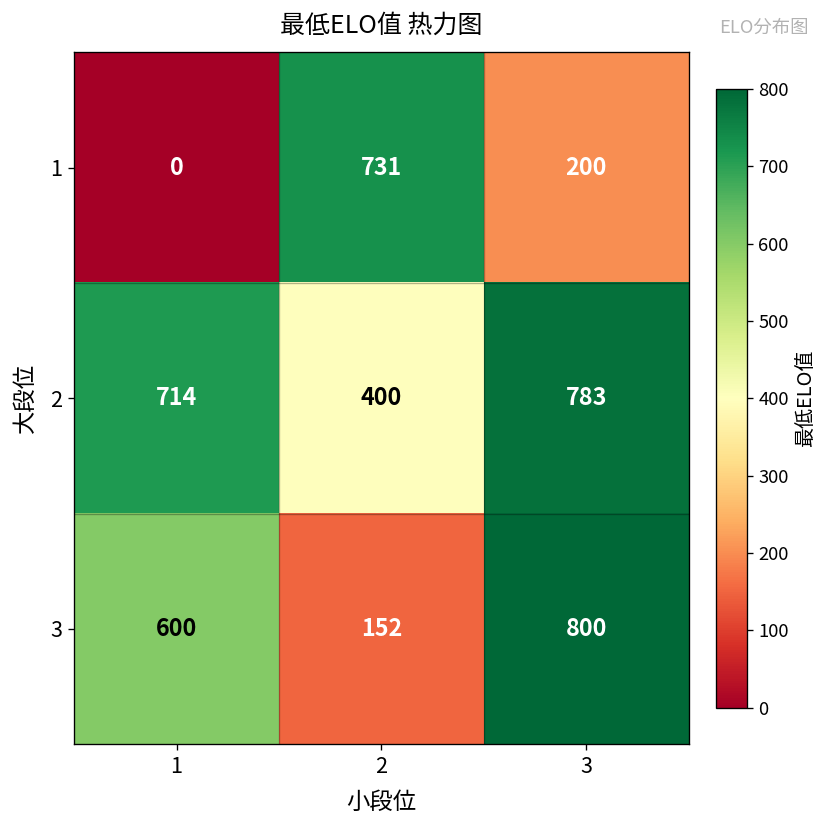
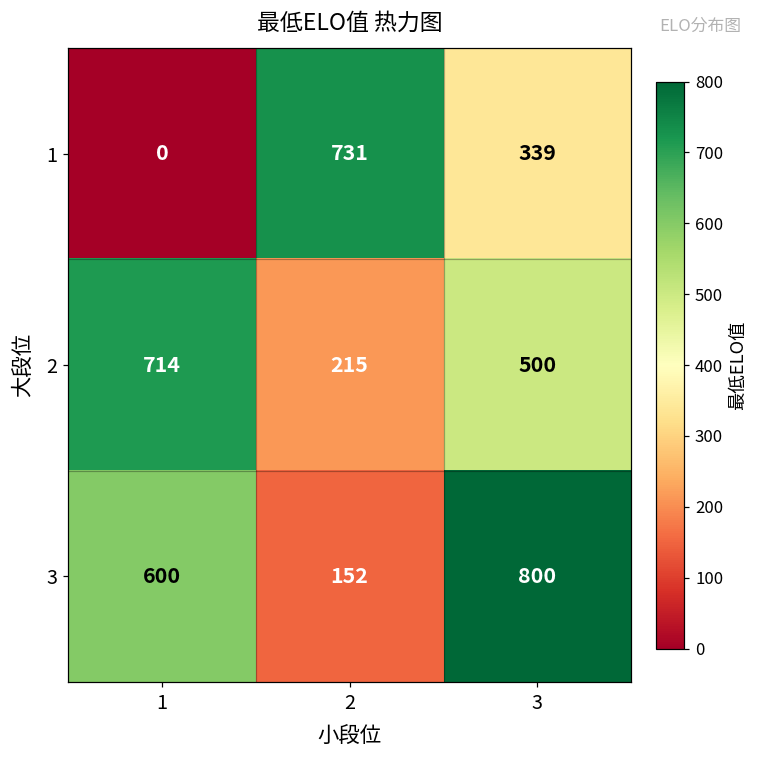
  {
    "1": {
      "1": 0,
      "2": 731,
-     "3": 200
+     "3": 339
    },
    "2": {
      "1": 714,
-     "2": 400,
-     "3": 783
+     "2": 215,
+     "3": 500
    },
    "3": {
      "1": 600,
      "2": 152,
      "3": 800
    }
  }
